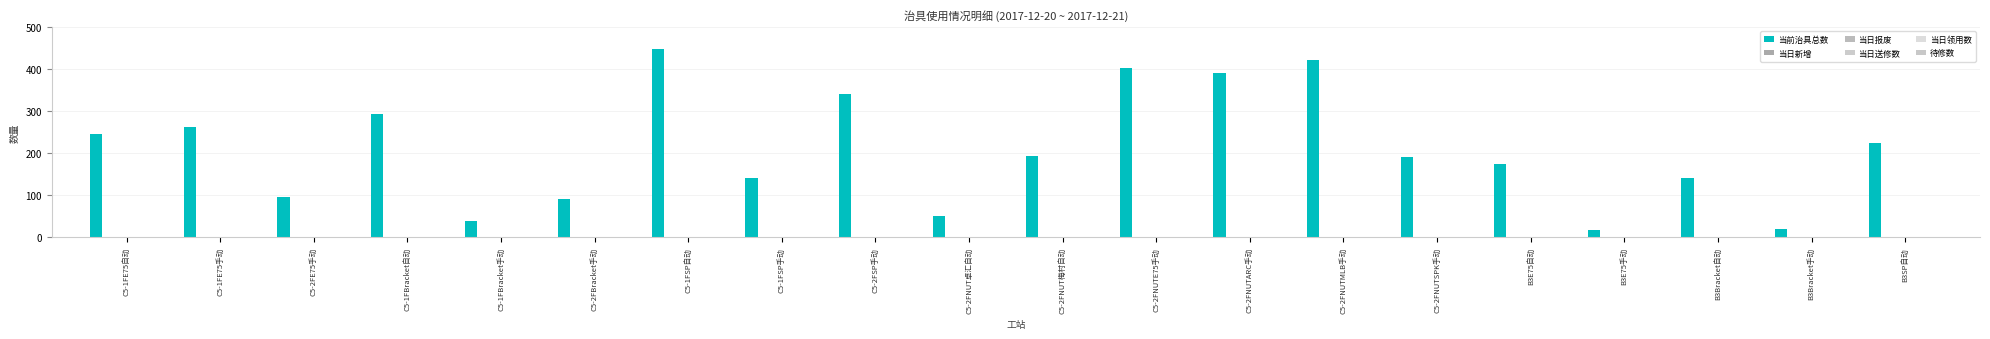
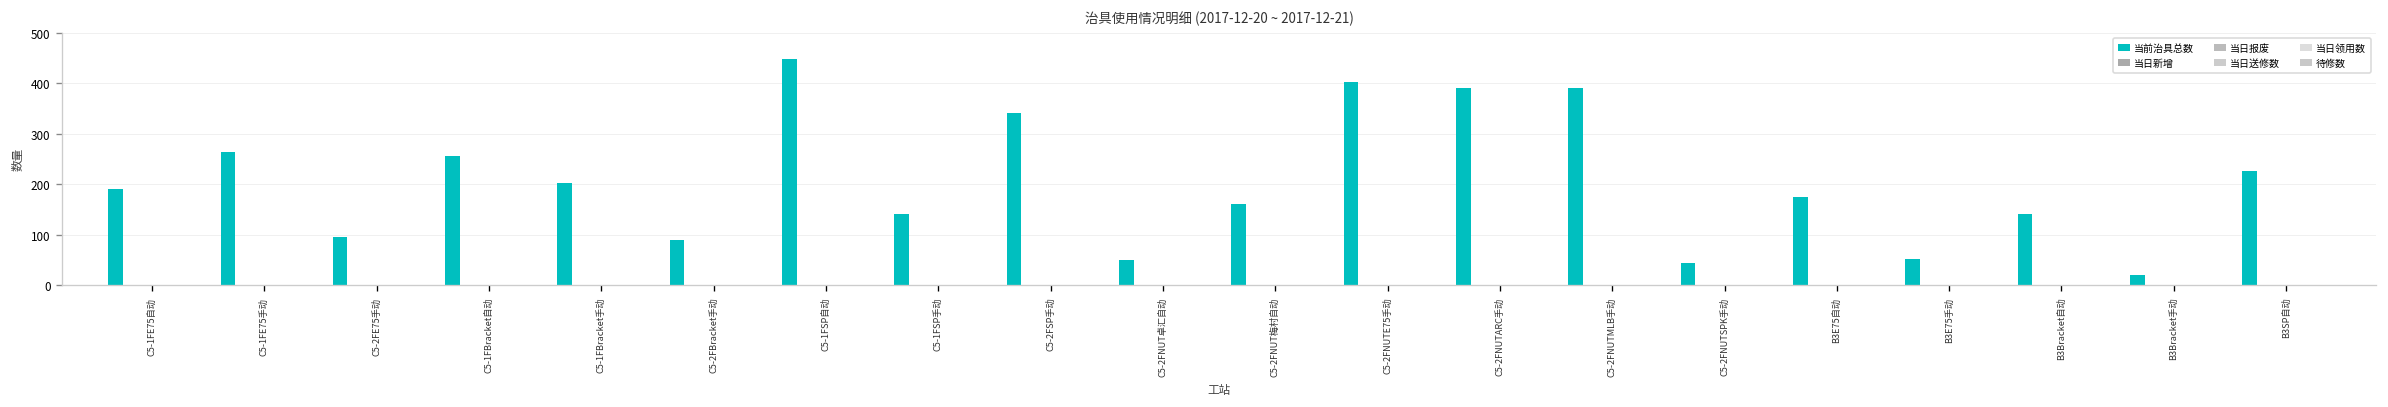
  {
    "当前治具总数": {
-     "C5-1FE75自动": 250,
+     "C5-1FE75自动": 190,
      "C5-1FE75手动": 260,
      "C5-2FE75手动": 100,
-     "C5-1FBracket自动": 290,
-     "C5-1FBracket手动": 40,
+     "C5-1FBracket自动": 260,
+     "C5-1FBracket手动": 200,
      "C5-2FBracket手动": 90,
      "C5-1FSP自动": 450,
      "C5-1FSP手动": 140,
      "C5-2FSP手动": 340,
      "C5-2FNUT卓汇自动": 50,
-     "C5-2FNUT梅村自动": 190,
+     "C5-2FNUT梅村自动": 160,
      "C5-2FNUTE75手动": 400,
      "C5-2FNUTARC手动": 390,
-     "C5-2FNUTMLB手动": 420,
-     "C5-2FNUTSPK手动": 190,
+     "C5-2FNUTMLB手动": 390,
+     "C5-2FNUTSPK手动": 40,
      "B3E75自动": 170,
-     "B3E75手动": 20,
+     "B3E75手动": 50,
      "B3Bracket自动": 140,
      "B3Bracket手动": 20,
      "B3SP自动": 230
    }
  }
